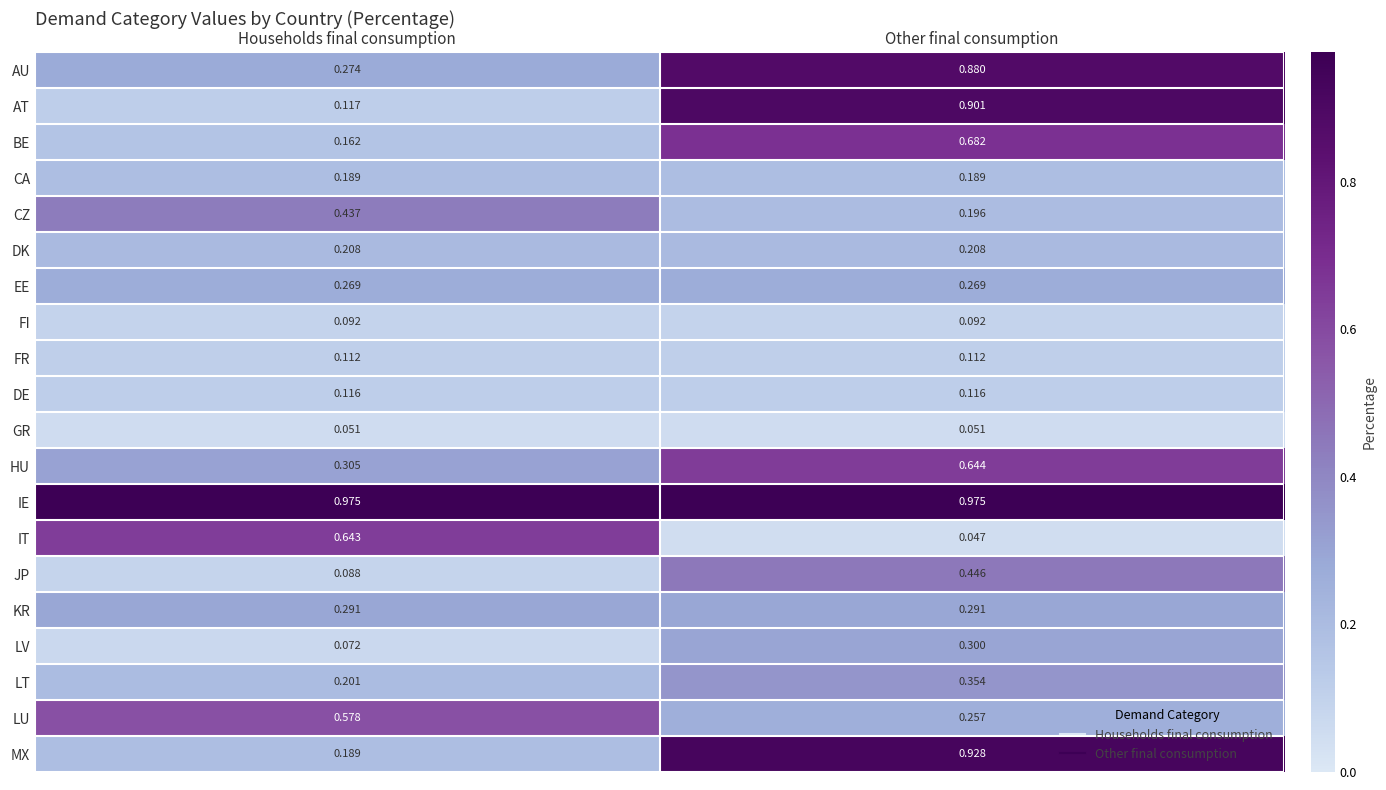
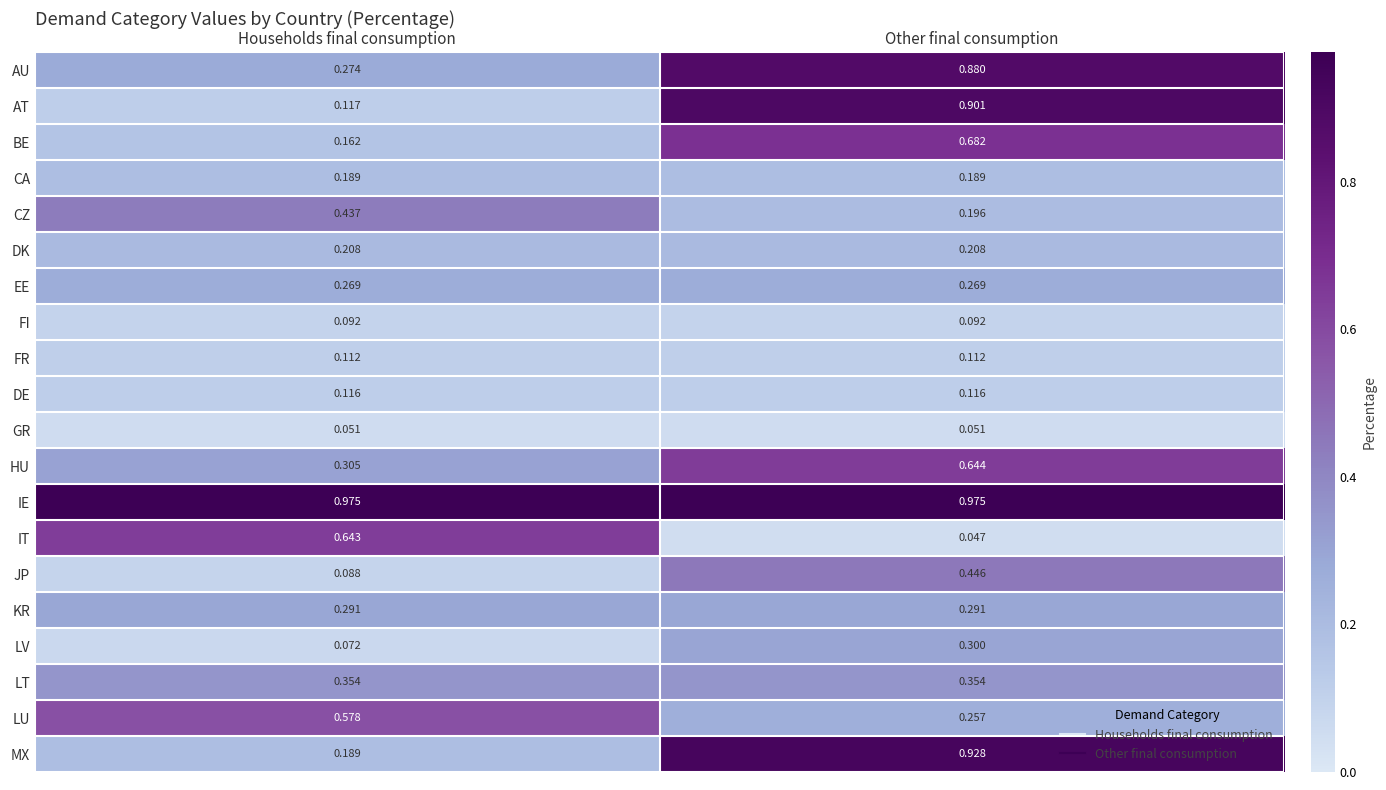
  {
    "AU": {
      "Households final consumption": 0.274,
      "Other final consumption": 0.880
    },
    "AT": {
      "Households final consumption": 0.117,
      "Other final consumption": 0.901
    },
    "BE": {
      "Households final consumption": 0.162,
      "Other final consumption": 0.682
    },
    "CA": {
      "Households final consumption": 0.189,
      "Other final consumption": 0.189
    },
    "CZ": {
      "Households final consumption": 0.437,
      "Other final consumption": 0.196
    },
    "DK": {
      "Households final consumption": 0.208,
      "Other final consumption": 0.208
    },
    "EE": {
      "Households final consumption": 0.269,
      "Other final consumption": 0.269
    },
    "FI": {
      "Households final consumption": 0.092,
      "Other final consumption": 0.092
    },
    "FR": {
      "Households final consumption": 0.112,
      "Other final consumption": 0.112
    },
    "DE": {
      "Households final consumption": 0.116,
      "Other final consumption": 0.116
    },
    "GR": {
      "Households final consumption": 0.051,
      "Other final consumption": 0.051
    },
    "HU": {
      "Households final consumption": 0.305,
      "Other final consumption": 0.644
    },
    "IE": {
      "Households final consumption": 0.975,
      "Other final consumption": 0.975
    },
    "IT": {
      "Households final consumption": 0.643,
      "Other final consumption": 0.047
    },
    "JP": {
      "Households final consumption": 0.088,
      "Other final consumption": 0.446
    },
    "KR": {
      "Households final consumption": 0.291,
      "Other final consumption": 0.291
    },
    "LV": {
      "Households final consumption": 0.072,
      "Other final consumption": 0.300
    },
    "LT": {
-     "Households final consumption": 0.201,
+     "Households final consumption": 0.354,
      "Other final consumption": 0.354
    },
    "LU": {
      "Households final consumption": 0.578,
      "Other final consumption": 0.257
    },
    "MX": {
      "Households final consumption": 0.189,
      "Other final consumption": 0.928
    }
  }
